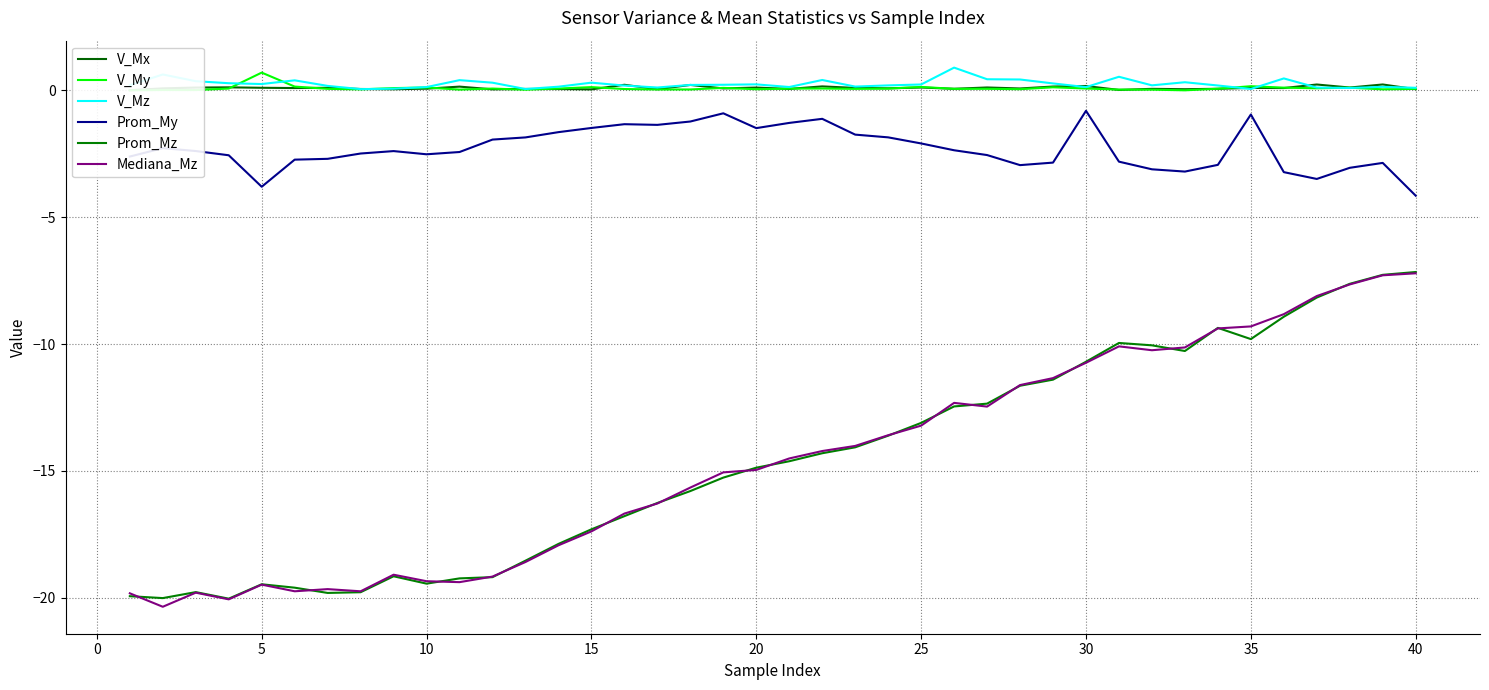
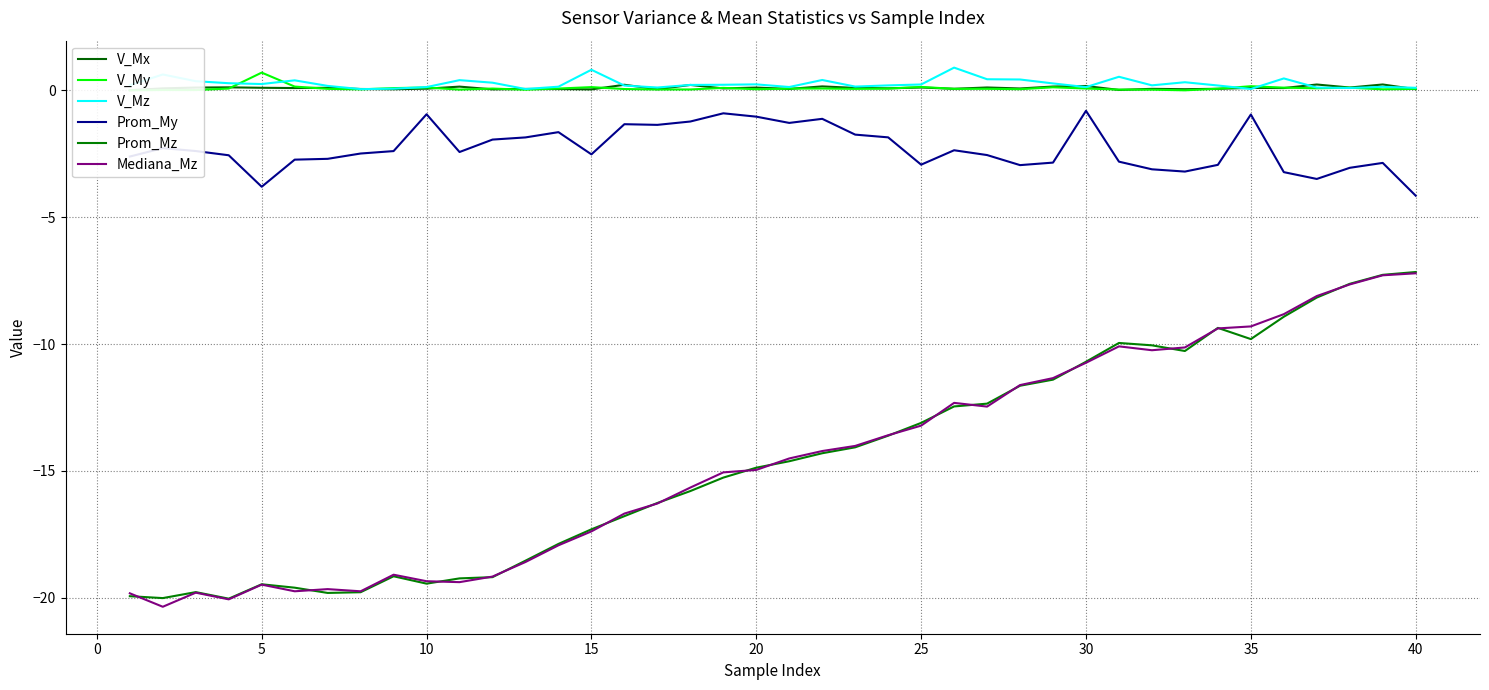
  {
    "V_My": {
      "5": 0.7
    },
    "V_Mz": {
      "5": 0.3,
-     "15": 0.3,
+     "15": 0.8,
      "20": 0.2
    },
    "Prom_My": {
      "5": -3.8,
-     "10": -2.5,
-     "15": -1.5,
-     "20": -1.5,
-     "25": -2.1,
+     "10": -0.9,
+     "15": -2.5,
+     "20": -1.0,
+     "25": -2.9,
      "30": -0.8,
      "35": -0.9,
      "40": -4.1
    },
    "Mediana_Mz": {
      "25": -13.2,
      "35": -9.3
    }
  }
